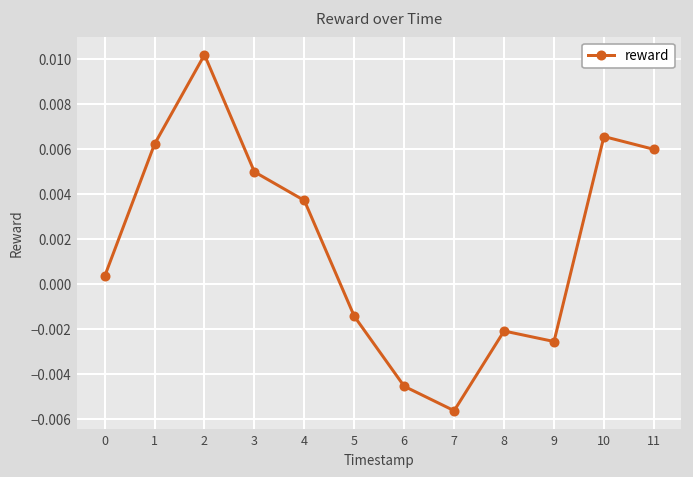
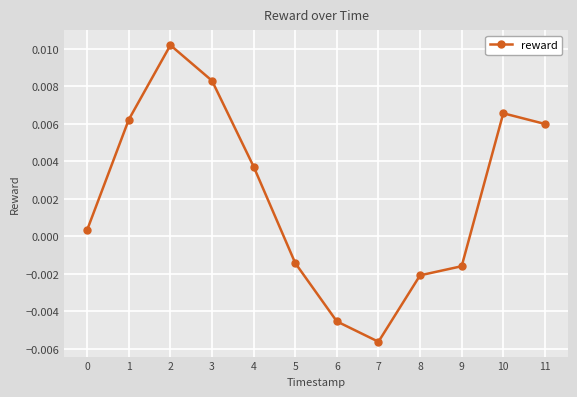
  {
    "0": 0.0003,
    "1": 0.0062,
    "2": 0.0102,
-   "3": 0.0050,
+   "3": 0.0083,
    "4": 0.0037,
    "5": -0.0014,
    "6": -0.0045,
    "7": -0.0056,
    "8": -0.0021,
-   "9": -0.0025,
+   "9": -0.0016,
    "10": 0.0066,
    "11": 0.0060
  }
